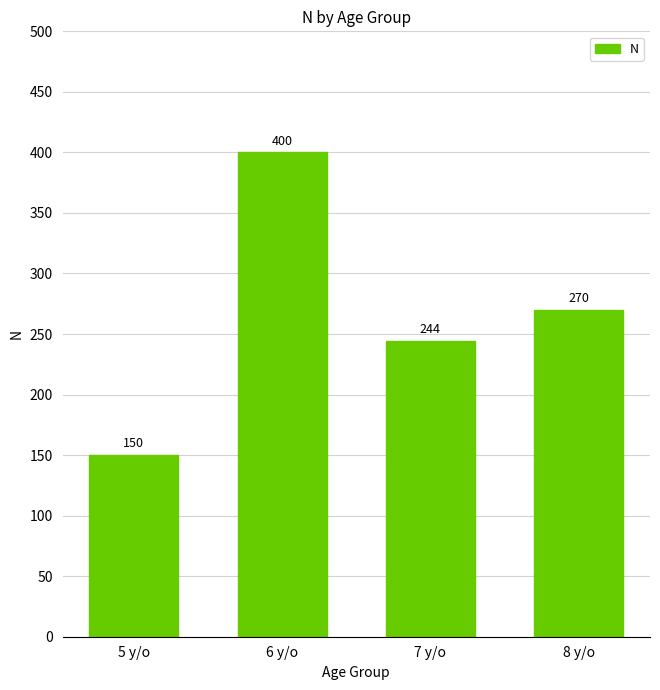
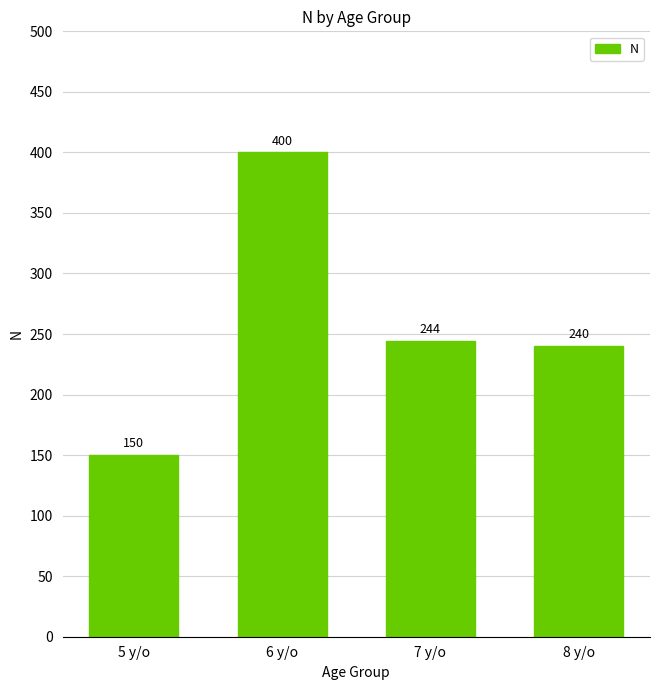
  {
    "5 y/o": 150,
    "6 y/o": 400,
    "7 y/o": 244,
-   "8 y/o": 270
+   "8 y/o": 240
  }
